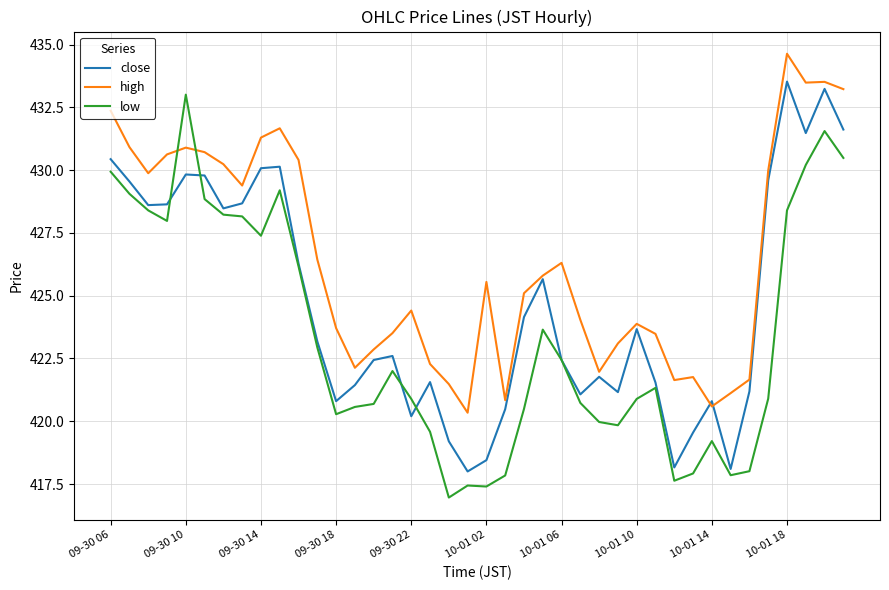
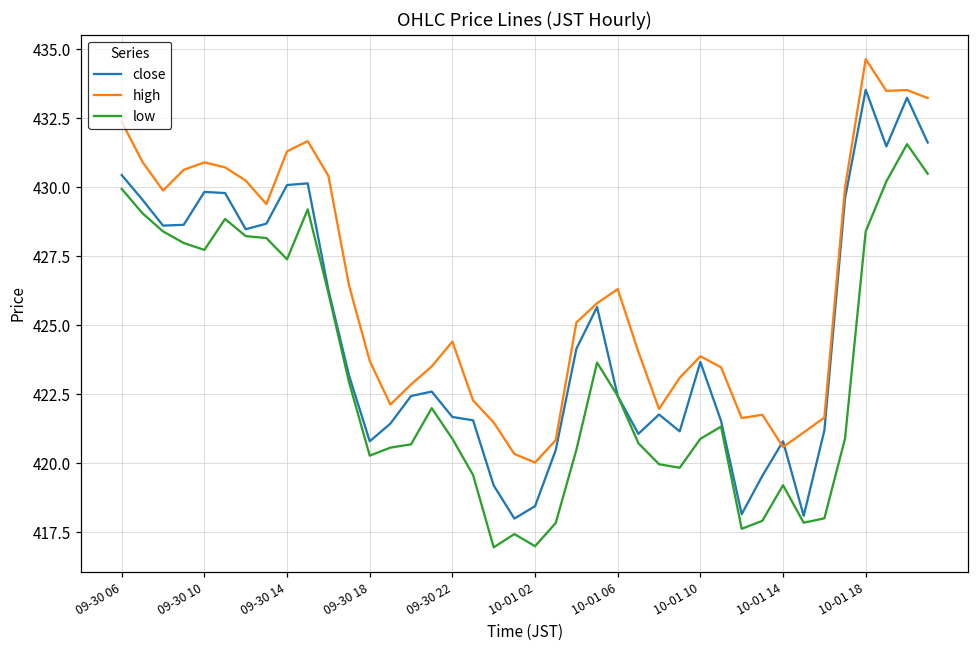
  {
    "close": {
      "09-30 06": 430.4,
      "09-30 10": 429.8,
      "09-30 14": 430.1,
      "09-30 18": 420.8,
-     "09-30 22": 420.2,
+     "09-30 22": 421.7,
      "10-01 02": 418.5,
      "10-01 10": 423.7,
      "10-01 14": 420.8,
      "10-01 18": 433.5
    },
    "high": {
      "09-30 10": 430.9,
      "09-30 14": 431.3,
      "09-30 18": 423.7,
      "09-30 22": 424.4,
-     "10-01 02": 425.6,
+     "10-01 02": 420.0,
      "10-01 06": 426.3,
      "10-01 10": 423.9,
      "10-01 14": 420.6,
      "10-01 18": 434.6
    },
    "low": {
      "09-30 06": 429.9,
-     "09-30 10": 433.0,
+     "09-30 10": 427.7,
      "09-30 14": 427.4,
      "09-30 18": 420.3,
      "09-30 22": 420.9,
-     "10-01 02": 417.4,
+     "10-01 02": 417.0,
      "10-01 10": 420.9,
      "10-01 14": 419.2,
      "10-01 18": 428.4
    }
  }
